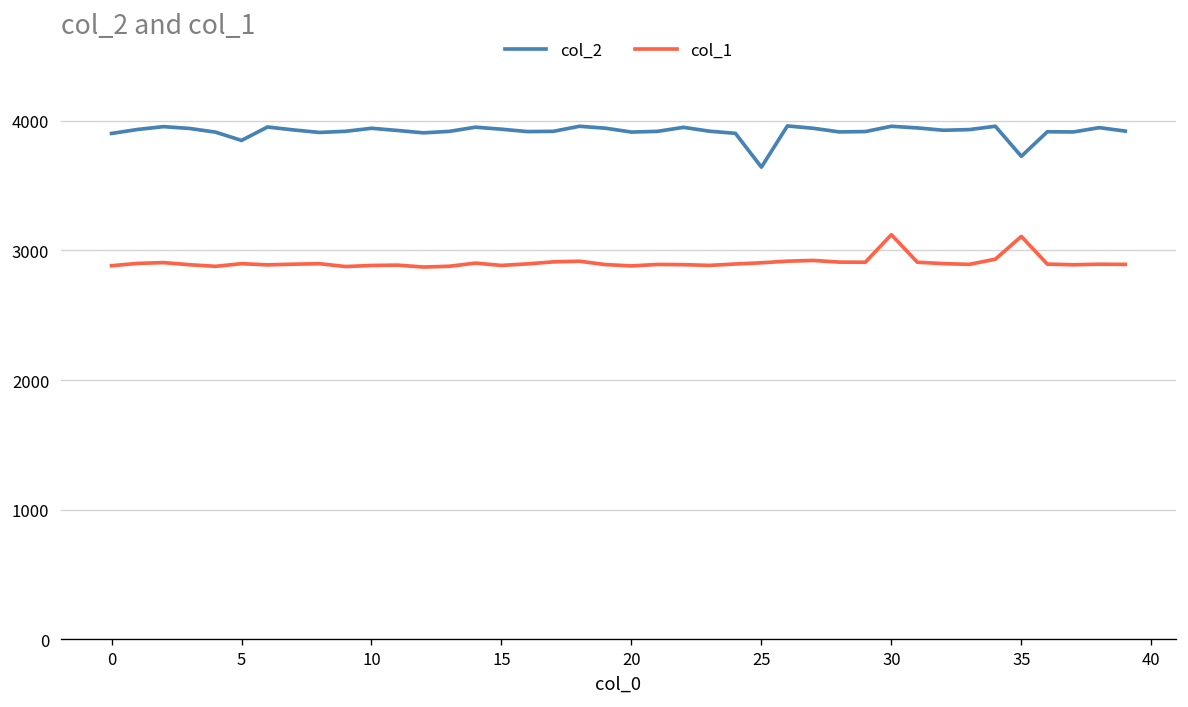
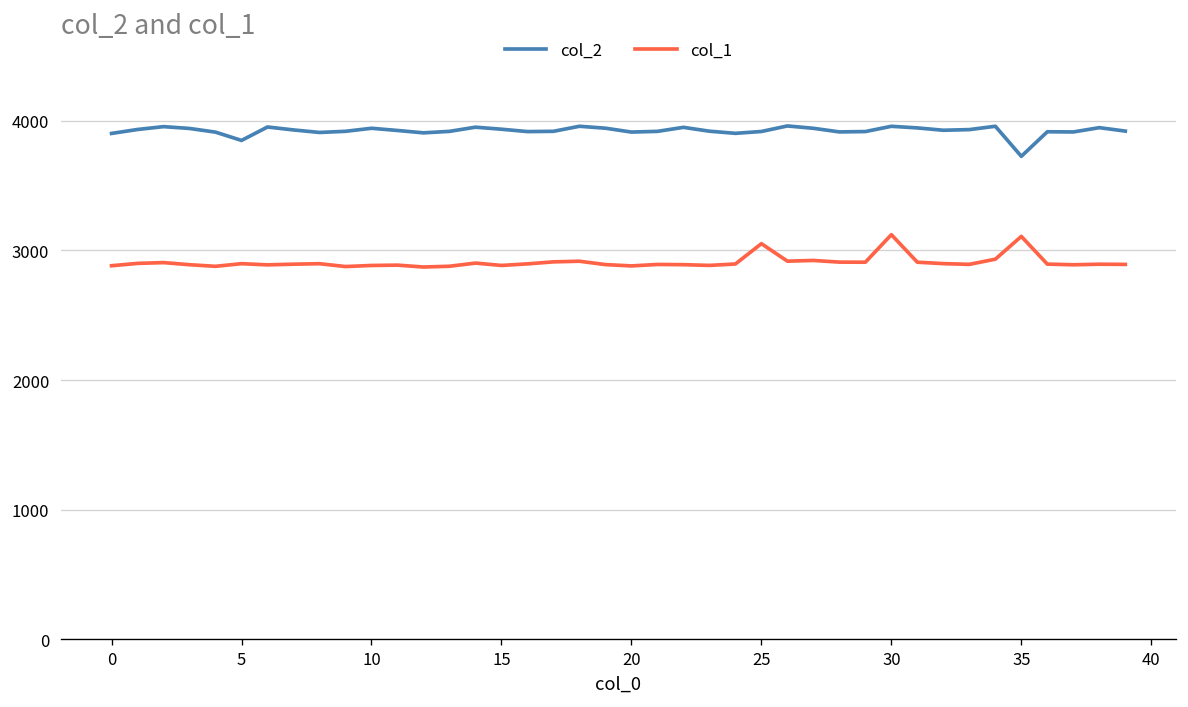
  {
    "col_2": {
      "0": 3900,
      "5": 3850,
      "10": 3940,
      "15": 3930,
      "20": 3910,
-     "25": 3640,
+     "25": 3920,
      "30": 3960,
      "35": 3730
    },
    "col_1": {
      "0": 2880,
      "5": 2900,
      "10": 2880,
      "15": 2880,
      "20": 2880,
-     "25": 2900,
+     "25": 3050,
      "30": 3120,
      "35": 3110
    }
  }
